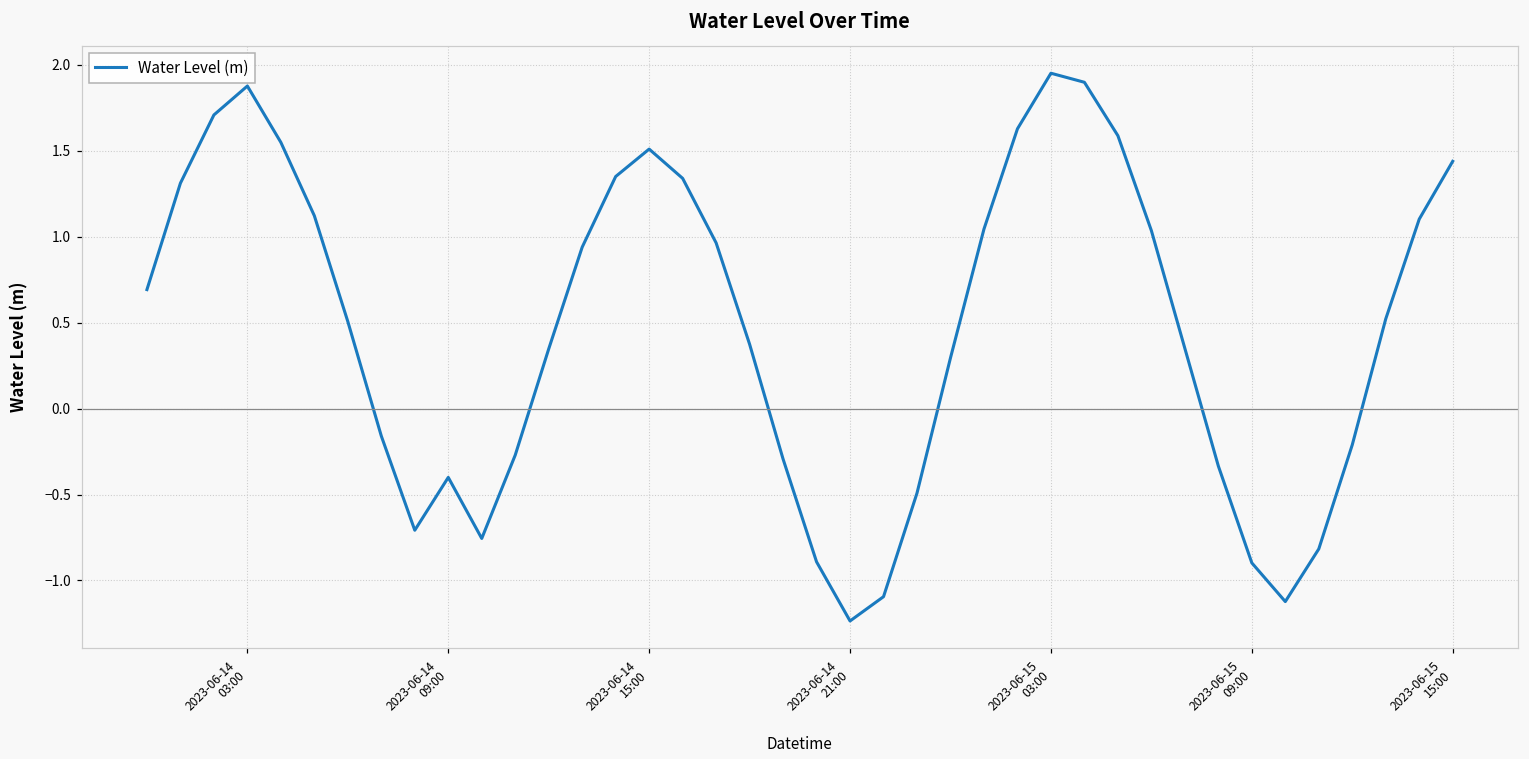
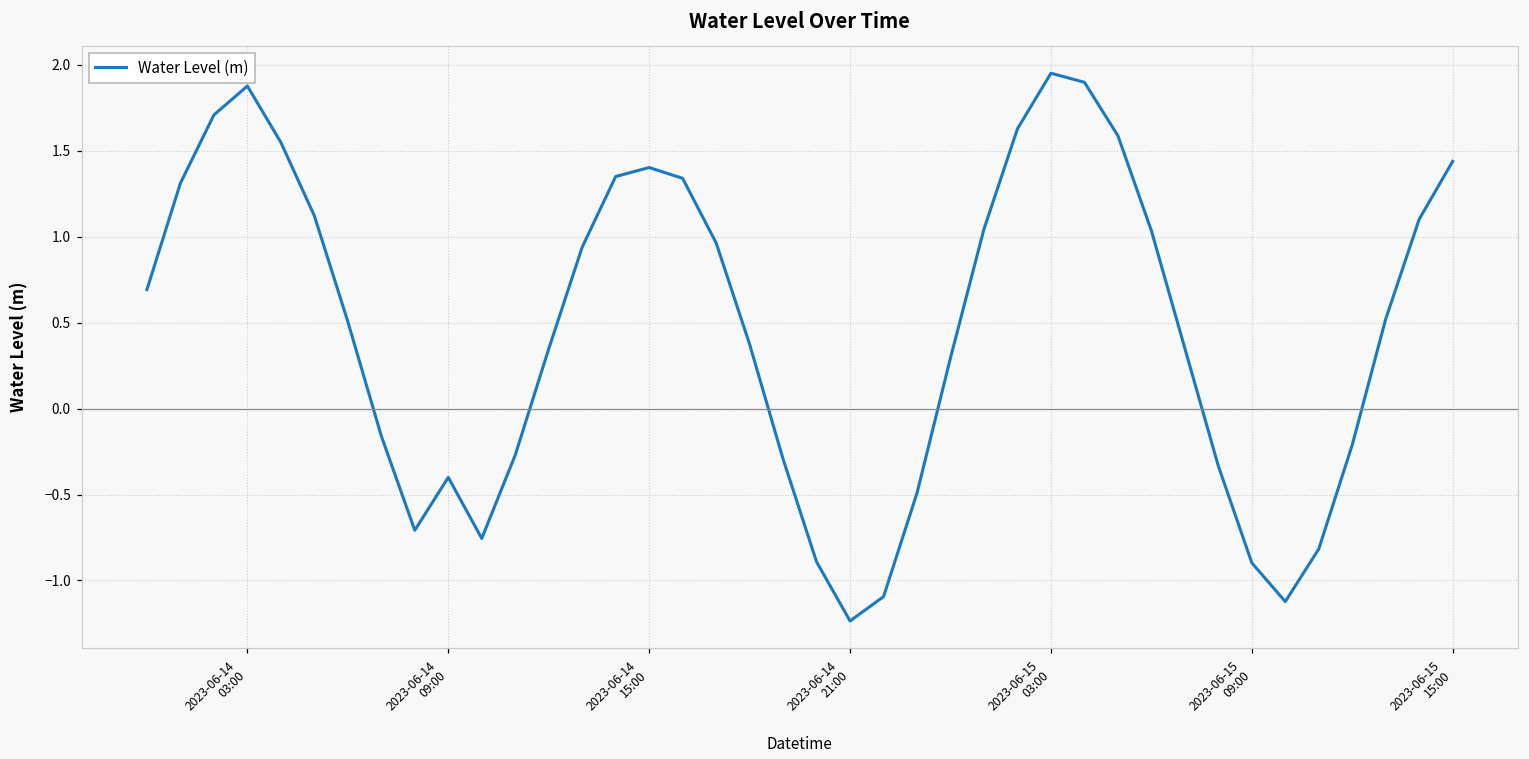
  {
    "2023-06-14 03:00": 1.88,
    "2023-06-14 09:00": -0.40,
-   "2023-06-14 15:00": 1.51,
+   "2023-06-14 15:00": 1.40,
    "2023-06-14 21:00": -1.24,
    "2023-06-15 03:00": 1.95,
    "2023-06-15 09:00": -0.90,
    "2023-06-15 15:00": 1.44
  }
